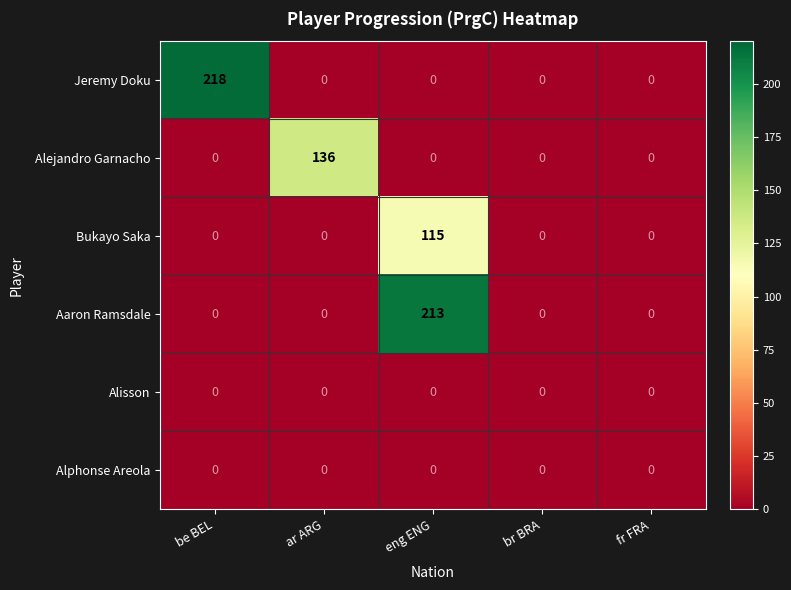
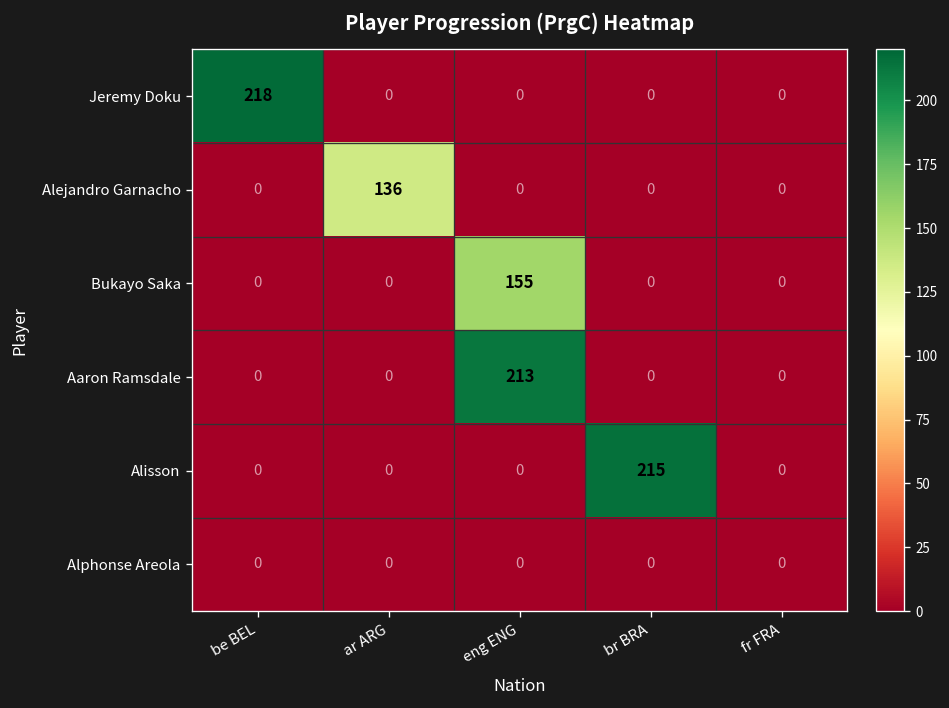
  {
    "Jeremy Doku": {
      "be BEL": 218,
      "ar ARG": 0,
      "eng ENG": 0,
      "br BRA": 0,
      "fr FRA": 0
    },
    "Alejandro Garnacho": {
      "be BEL": 0,
      "ar ARG": 136,
      "eng ENG": 0,
      "br BRA": 0,
      "fr FRA": 0
    },
    "Bukayo Saka": {
      "be BEL": 0,
      "ar ARG": 0,
-     "eng ENG": 115,
+     "eng ENG": 155,
      "br BRA": 0,
      "fr FRA": 0
    },
    "Aaron Ramsdale": {
      "be BEL": 0,
      "ar ARG": 0,
      "eng ENG": 213,
      "br BRA": 0,
      "fr FRA": 0
    },
    "Alisson": {
      "be BEL": 0,
      "ar ARG": 0,
      "eng ENG": 0,
-     "br BRA": 0,
+     "br BRA": 215,
      "fr FRA": 0
    },
    "Alphonse Areola": {
      "be BEL": 0,
      "ar ARG": 0,
      "eng ENG": 0,
      "br BRA": 0,
      "fr FRA": 0
    }
  }
